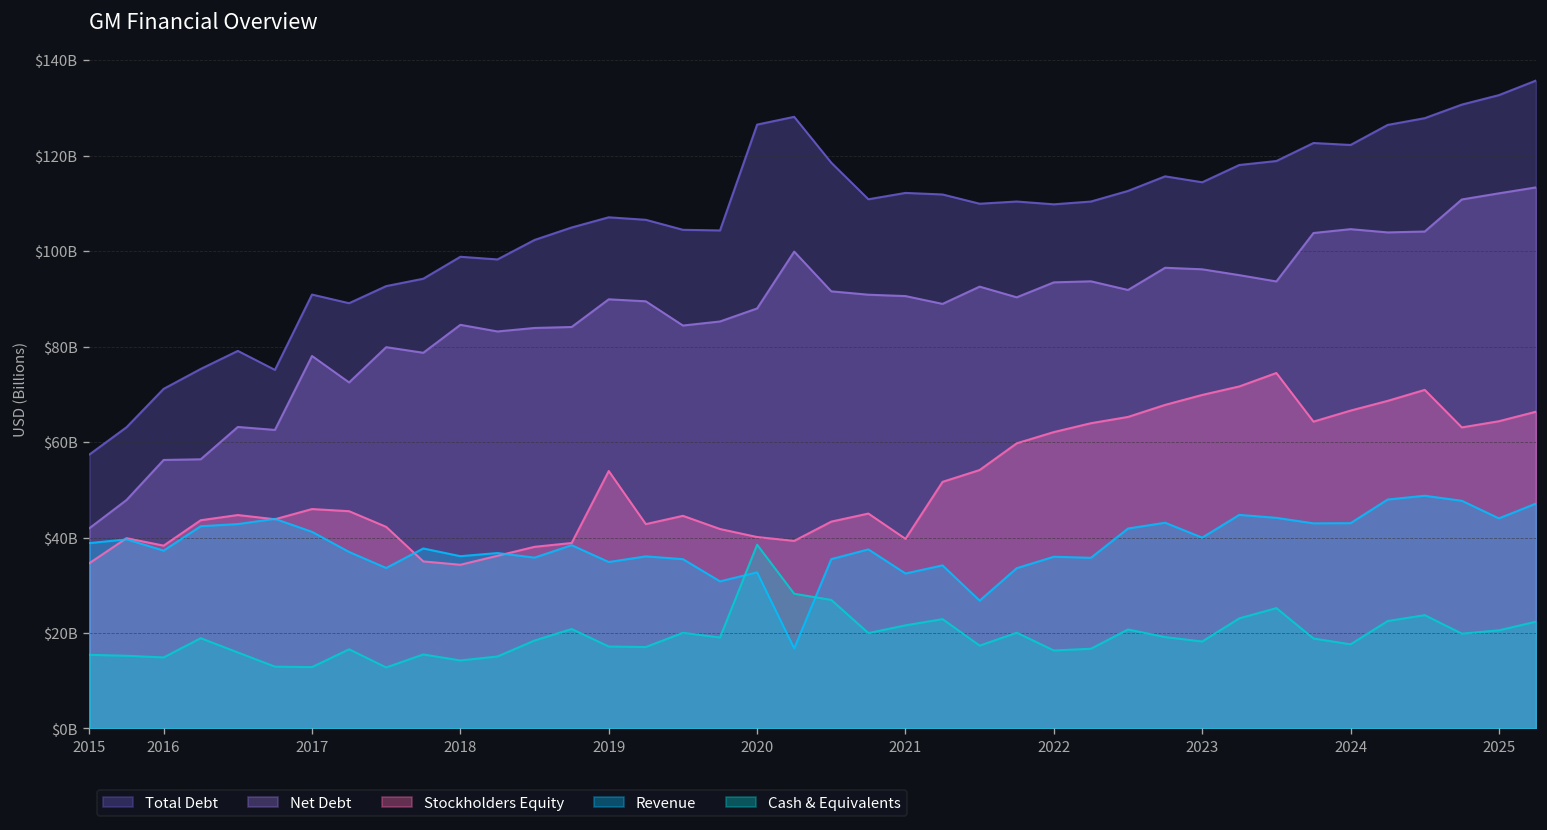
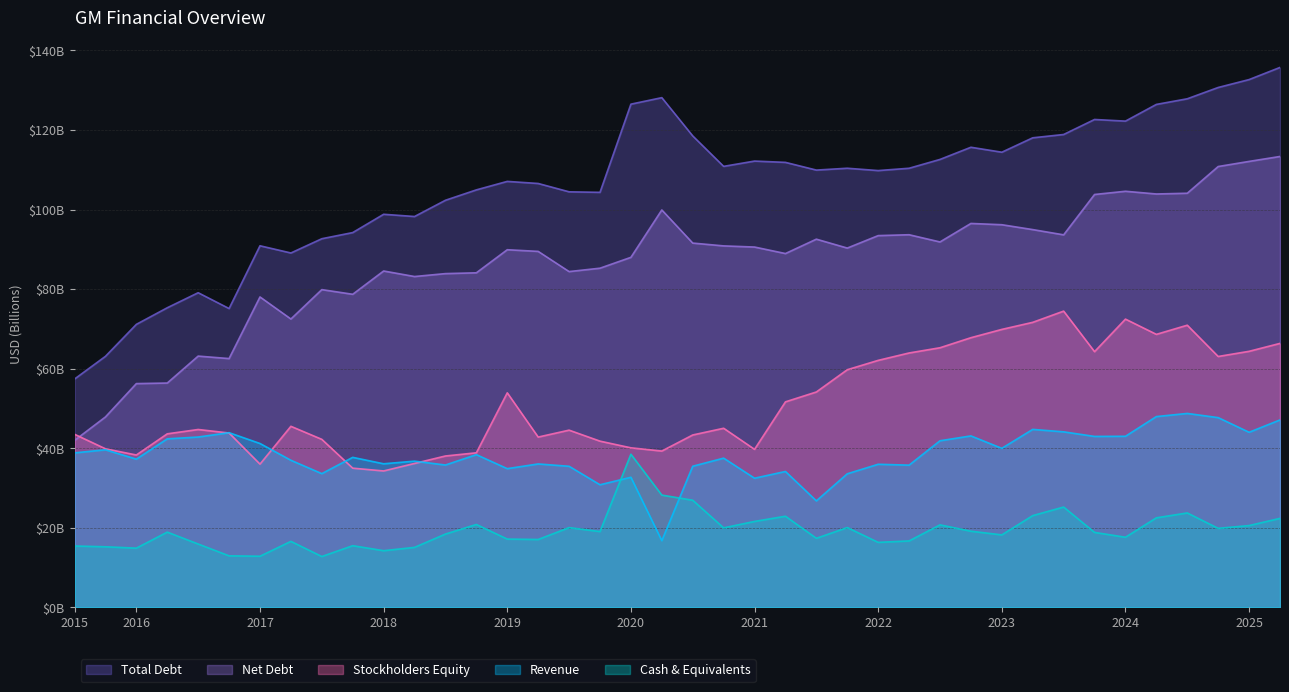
  {
    "Stockholders Equity": {
-     "2015": "$35000000000",
+     "2015": "$44000000000",
      "2016": "$38000000000",
-     "2017": "$46000000000",
+     "2017": "$36000000000",
      "2018": "$34000000000",
      "2019": "$54000000000",
      "2020": "$40000000000",
      "2021": "$40000000000",
      "2022": "$62000000000",
      "2023": "$70000000000",
-     "2024": "$67000000000",
+     "2024": "$72000000000",
      "2025": "$64000000000"
    }
  }
